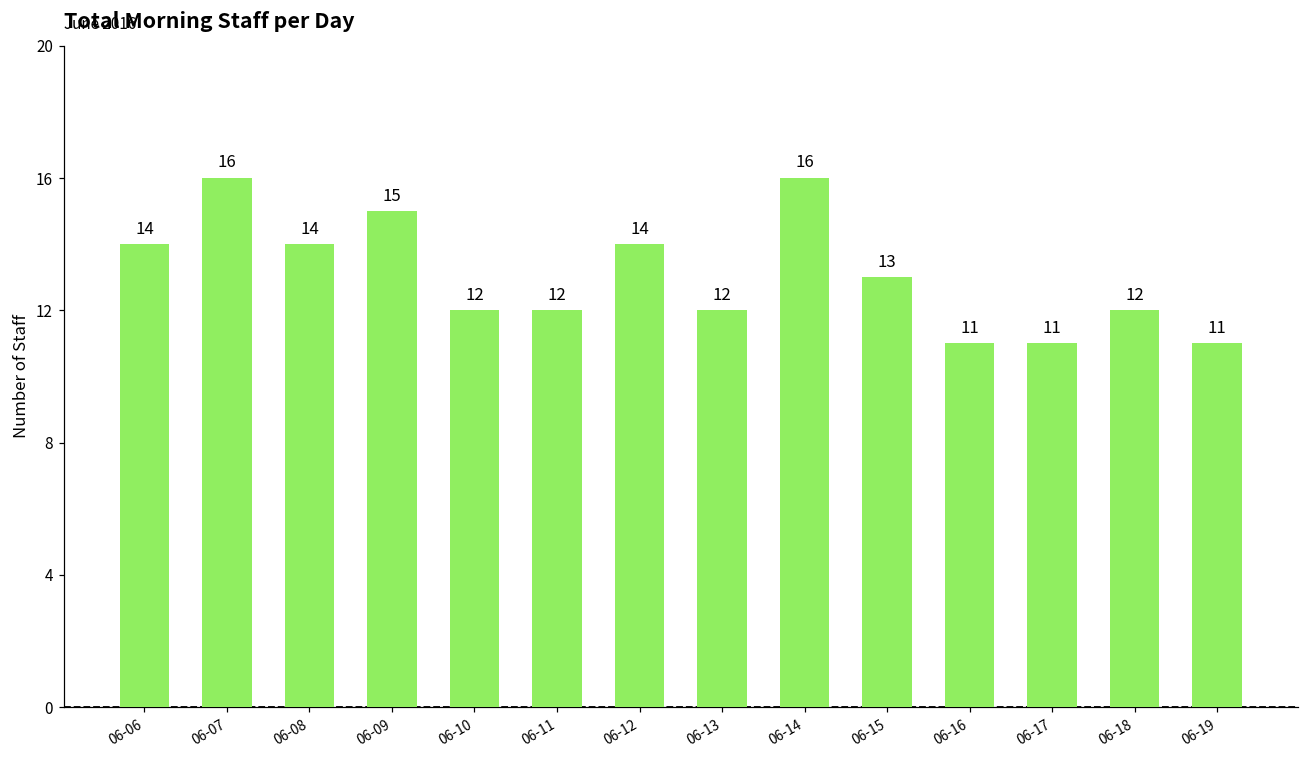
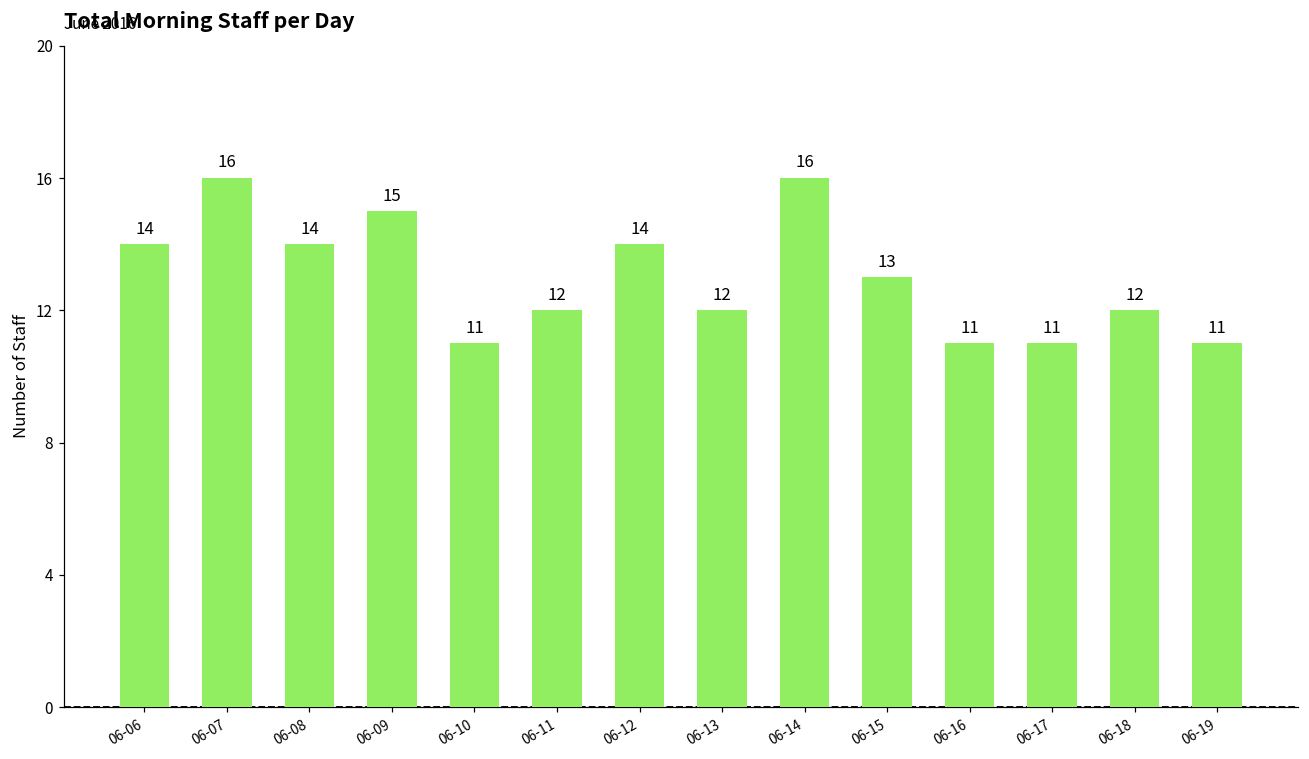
  {
    "06-06": 14,
    "06-07": 16,
    "06-08": 14,
    "06-09": 15,
-   "06-10": 12,
+   "06-10": 11,
    "06-11": 12,
    "06-12": 14,
    "06-13": 12,
    "06-14": 16,
    "06-15": 13,
    "06-16": 11,
    "06-17": 11,
    "06-18": 12,
    "06-19": 11
  }
